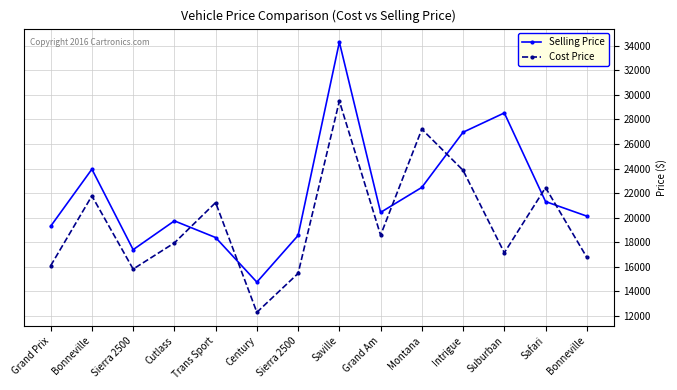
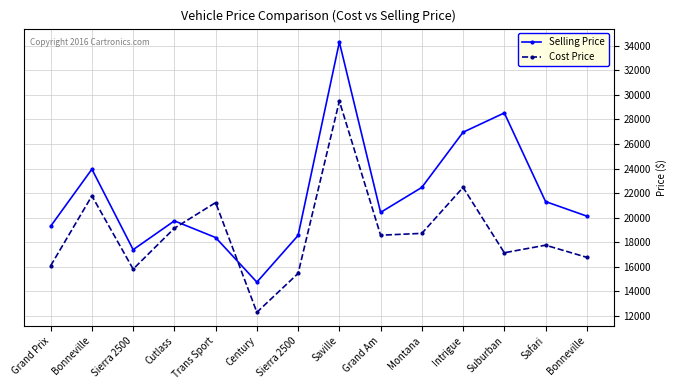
  {
    "Selling Price": {
      "Grand Prix": 19300,
      "Cutlass": 19700,
      "Trans Sport": 18400,
      "Century": 14800,
      "Saville": 34300,
      "Grand Am": 20400,
      "Montana": 22500,
      "Intrigue": 27000,
      "Suburban": 28500,
      "Safari": 21300
    },
    "Cost Price": {
      "Grand Prix": 16100,
-     "Cutlass": 17900,
+     "Cutlass": 19100,
      "Trans Sport": 21200,
      "Century": 12300,
      "Saville": 29500,
      "Grand Am": 18600,
-     "Montana": 27200,
-     "Intrigue": 23900,
+     "Montana": 18700,
+     "Intrigue": 22500,
      "Suburban": 17100,
-     "Safari": 22400
+     "Safari": 17800
    }
  }
